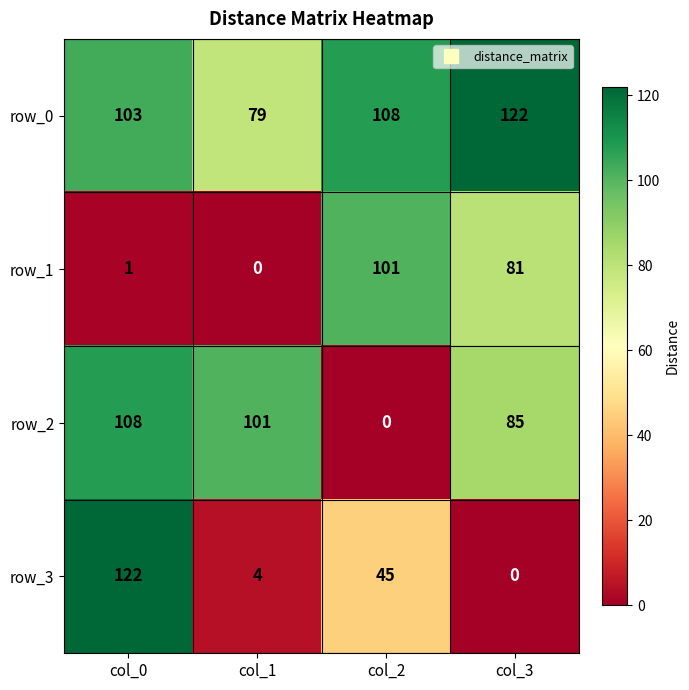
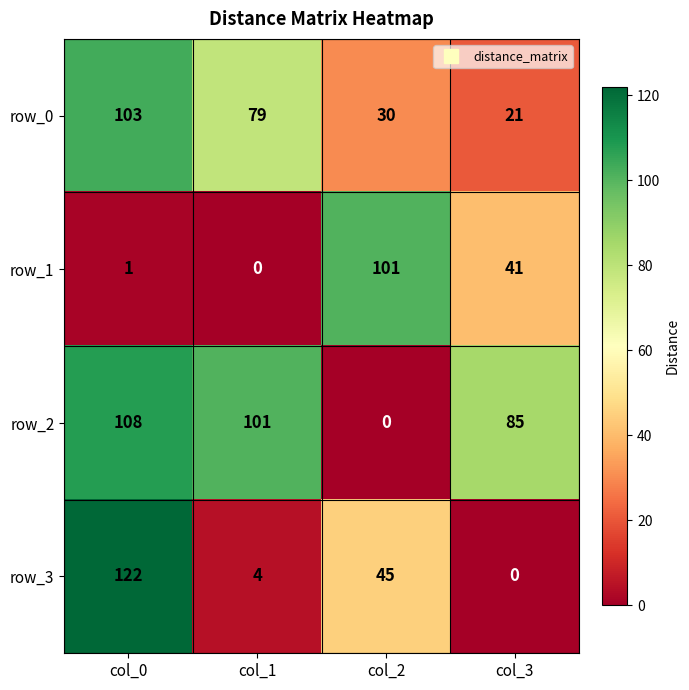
  {
    "row_0": {
      "col_0": 103,
      "col_1": 79,
-     "col_2": 108,
-     "col_3": 122
+     "col_2": 30,
+     "col_3": 21
    },
    "row_1": {
      "col_0": 1,
      "col_1": 0,
      "col_2": 101,
-     "col_3": 81
+     "col_3": 41
    },
    "row_2": {
      "col_0": 108,
      "col_1": 101,
      "col_2": 0,
      "col_3": 85
    },
    "row_3": {
      "col_0": 122,
      "col_1": 4,
      "col_2": 45,
      "col_3": 0
    }
  }
